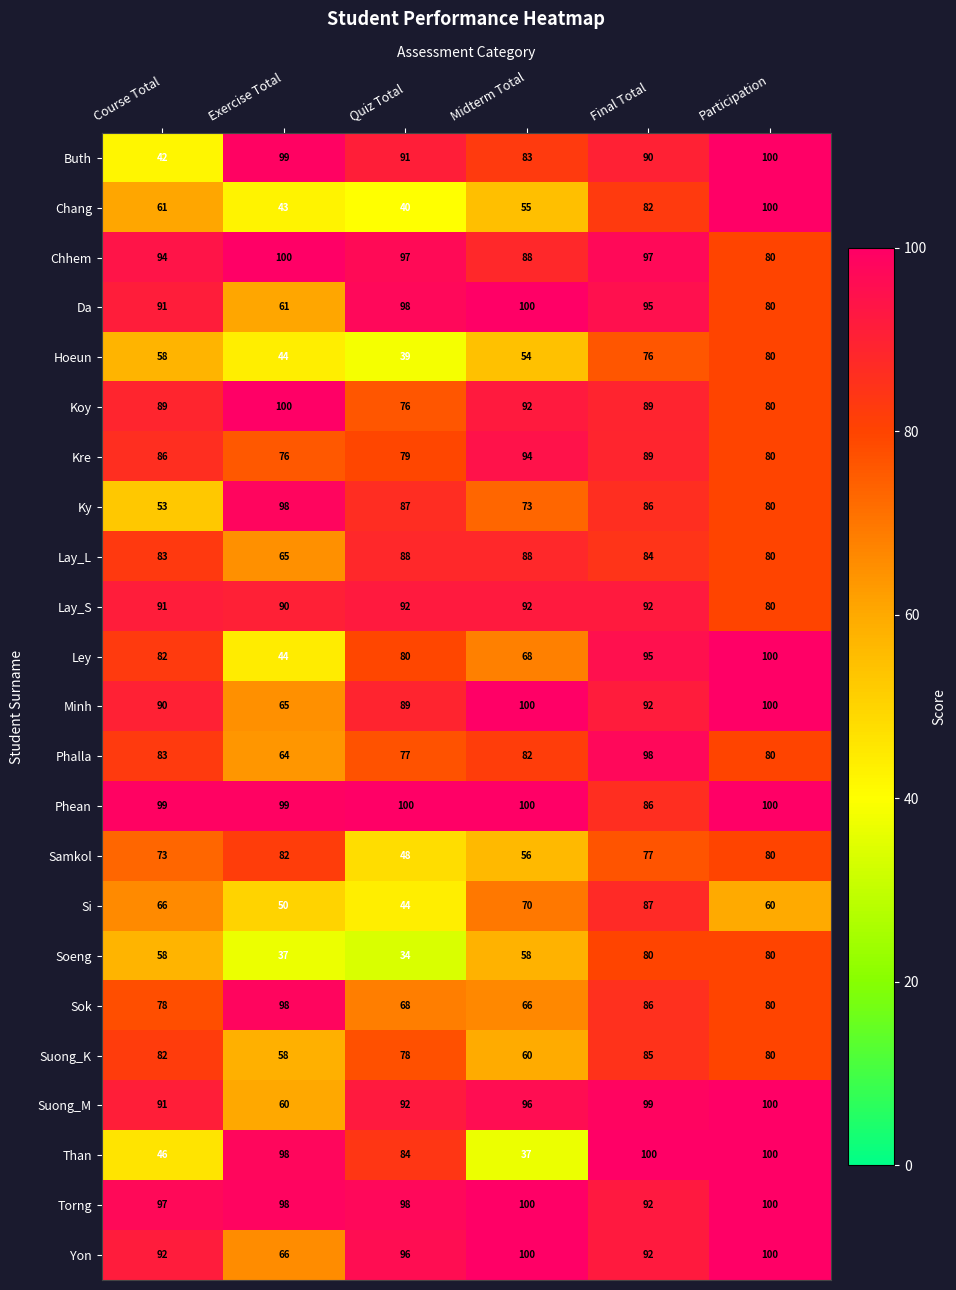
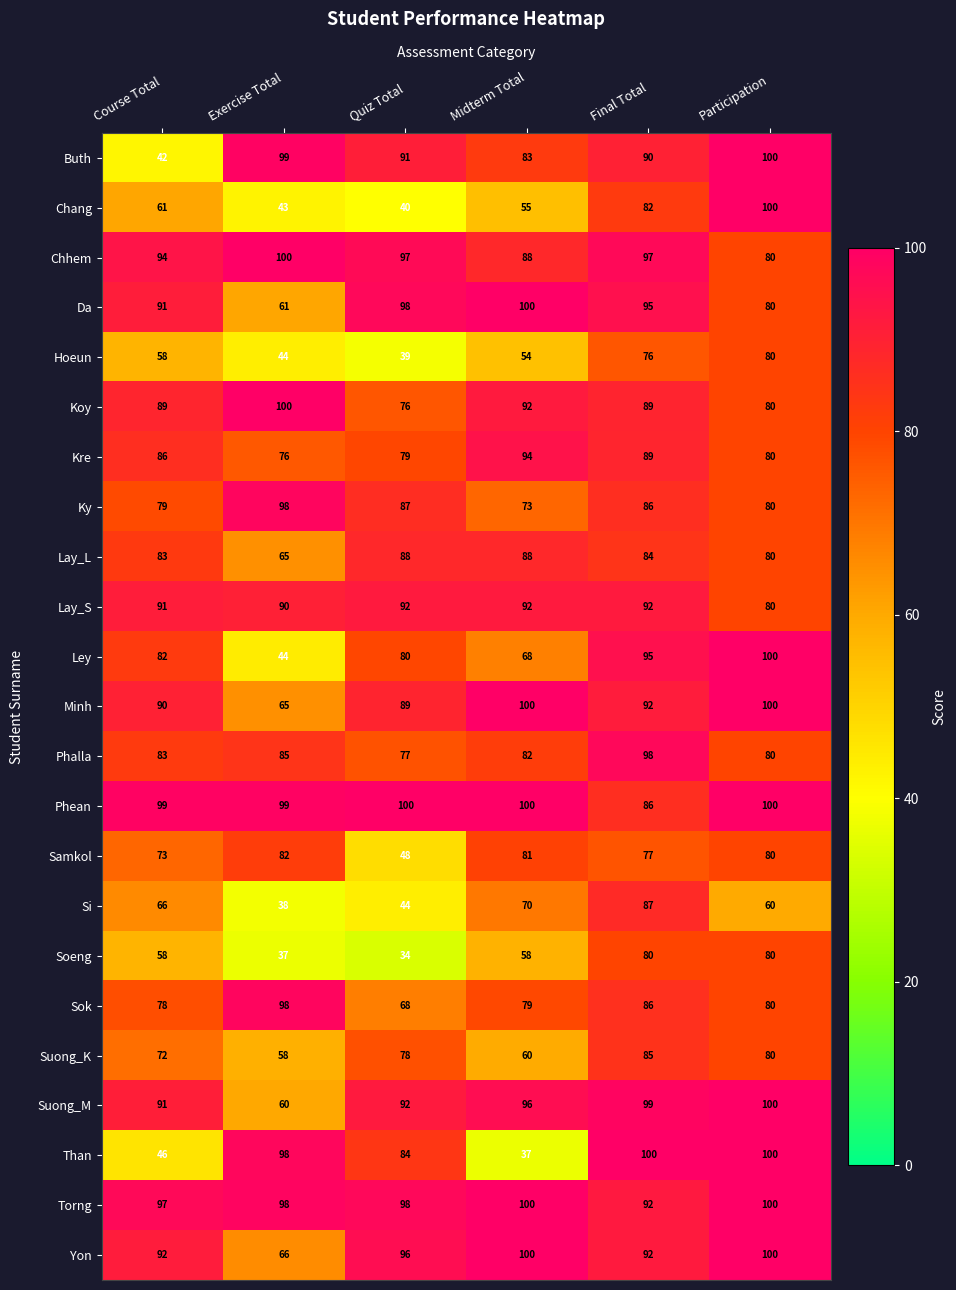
  {
    "Buth": {
      "Course Total": 42,
      "Exercise Total": 99,
      "Quiz Total": 91,
      "Midterm Total": 83,
      "Final Total": 90,
      "Participation": 100
    },
    "Chang": {
      "Course Total": 61,
      "Exercise Total": 43,
      "Quiz Total": 40,
      "Midterm Total": 55,
      "Final Total": 82,
      "Participation": 100
    },
    "Chhem": {
      "Course Total": 94,
      "Exercise Total": 100,
      "Quiz Total": 97,
      "Midterm Total": 88,
      "Final Total": 97,
      "Participation": 80
    },
    "Da": {
      "Course Total": 91,
      "Exercise Total": 61,
      "Quiz Total": 98,
      "Midterm Total": 100,
      "Final Total": 95,
      "Participation": 80
    },
    "Hoeun": {
      "Course Total": 58,
      "Exercise Total": 44,
      "Quiz Total": 39,
      "Midterm Total": 54,
      "Final Total": 76,
      "Participation": 80
    },
    "Koy": {
      "Course Total": 89,
      "Exercise Total": 100,
      "Quiz Total": 76,
      "Midterm Total": 92,
      "Final Total": 89,
      "Participation": 80
    },
    "Kre": {
      "Course Total": 86,
      "Exercise Total": 76,
      "Quiz Total": 79,
      "Midterm Total": 94,
      "Final Total": 89,
      "Participation": 80
    },
    "Ky": {
-     "Course Total": 53,
+     "Course Total": 79,
      "Exercise Total": 98,
      "Quiz Total": 87,
      "Midterm Total": 73,
      "Final Total": 86,
      "Participation": 80
    },
    "Lay_L": {
      "Course Total": 83,
      "Exercise Total": 65,
      "Quiz Total": 88,
      "Midterm Total": 88,
      "Final Total": 84,
      "Participation": 80
    },
    "Lay_S": {
      "Course Total": 91,
      "Exercise Total": 90,
      "Quiz Total": 92,
      "Midterm Total": 92,
      "Final Total": 92,
      "Participation": 80
    },
    "Ley": {
      "Course Total": 82,
      "Exercise Total": 44,
      "Quiz Total": 80,
      "Midterm Total": 68,
      "Final Total": 95,
      "Participation": 100
    },
    "Minh": {
      "Course Total": 90,
      "Exercise Total": 65,
      "Quiz Total": 89,
      "Midterm Total": 100,
      "Final Total": 92,
      "Participation": 100
    },
    "Phalla": {
      "Course Total": 83,
-     "Exercise Total": 64,
+     "Exercise Total": 85,
      "Quiz Total": 77,
      "Midterm Total": 82,
      "Final Total": 98,
      "Participation": 80
    },
    "Phean": {
      "Course Total": 99,
      "Exercise Total": 99,
      "Quiz Total": 100,
      "Midterm Total": 100,
      "Final Total": 86,
      "Participation": 100
    },
    "Samkol": {
      "Course Total": 73,
      "Exercise Total": 82,
      "Quiz Total": 48,
-     "Midterm Total": 56,
+     "Midterm Total": 81,
      "Final Total": 77,
      "Participation": 80
    },
    "Si": {
      "Course Total": 66,
-     "Exercise Total": 50,
+     "Exercise Total": 38,
      "Quiz Total": 44,
      "Midterm Total": 70,
      "Final Total": 87,
      "Participation": 60
    },
    "Soeng": {
      "Course Total": 58,
      "Exercise Total": 37,
      "Quiz Total": 34,
      "Midterm Total": 58,
      "Final Total": 80,
      "Participation": 80
    },
    "Sok": {
      "Course Total": 78,
      "Exercise Total": 98,
      "Quiz Total": 68,
-     "Midterm Total": 66,
+     "Midterm Total": 79,
      "Final Total": 86,
      "Participation": 80
    },
    "Suong_K": {
-     "Course Total": 82,
+     "Course Total": 72,
      "Exercise Total": 58,
      "Quiz Total": 78,
      "Midterm Total": 60,
      "Final Total": 85,
      "Participation": 80
    },
    "Suong_M": {
      "Course Total": 91,
      "Exercise Total": 60,
      "Quiz Total": 92,
      "Midterm Total": 96,
      "Final Total": 99,
      "Participation": 100
    },
    "Than": {
      "Course Total": 46,
      "Exercise Total": 98,
      "Quiz Total": 84,
      "Midterm Total": 37,
      "Final Total": 100,
      "Participation": 100
    },
    "Torng": {
      "Course Total": 97,
      "Exercise Total": 98,
      "Quiz Total": 98,
      "Midterm Total": 100,
      "Final Total": 92,
      "Participation": 100
    },
    "Yon": {
      "Course Total": 92,
      "Exercise Total": 66,
      "Quiz Total": 96,
      "Midterm Total": 100,
      "Final Total": 92,
      "Participation": 100
    }
  }
